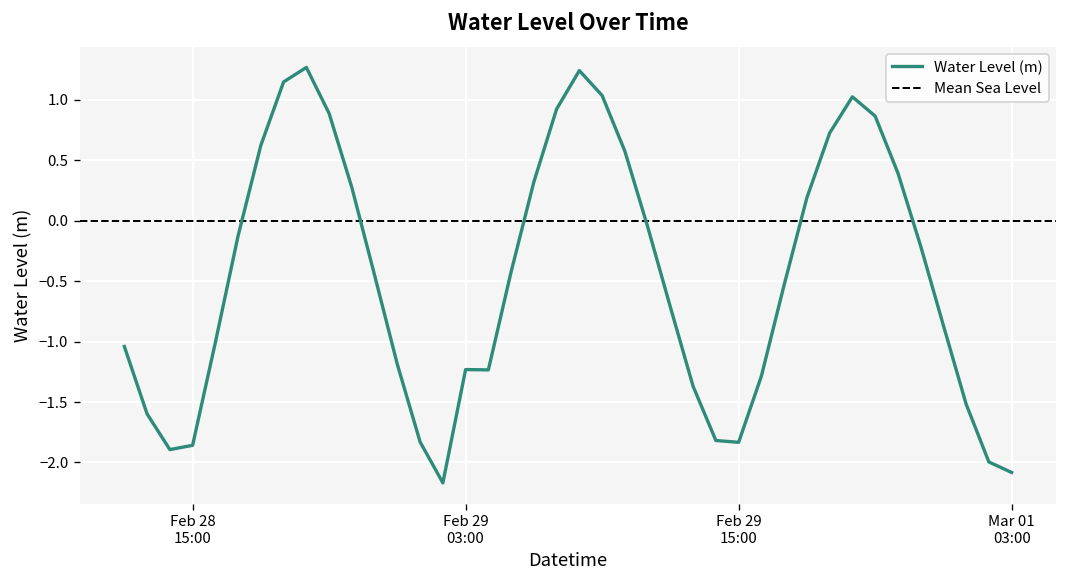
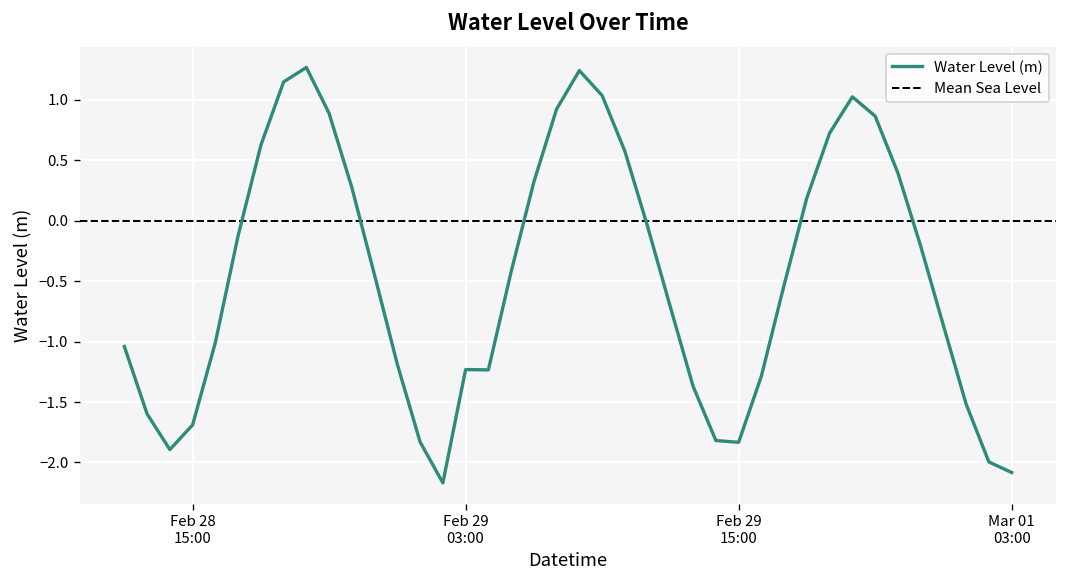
  {
-   "Feb 28 15:00": -1.86,
+   "Feb 28 15:00": -1.69,
    "Feb 29 03:00": -1.23,
    "Feb 29 15:00": -1.83,
    "Mar 01 03:00": -2.08
  }
